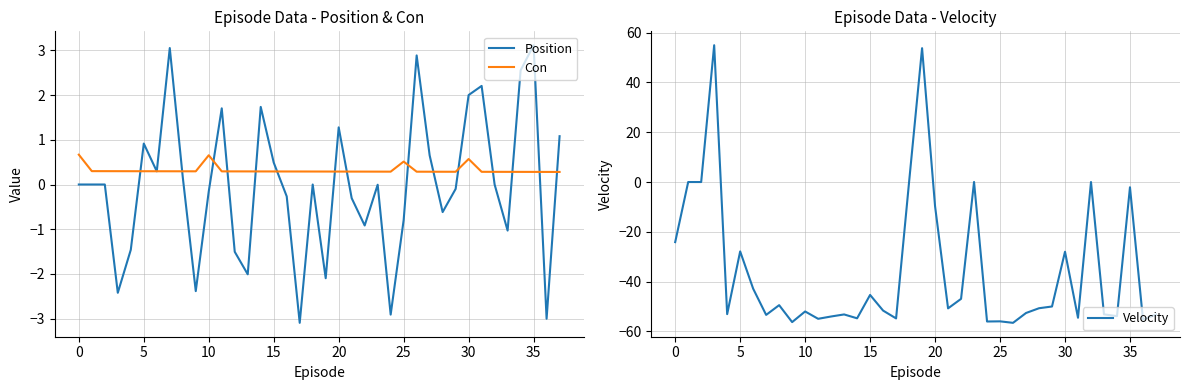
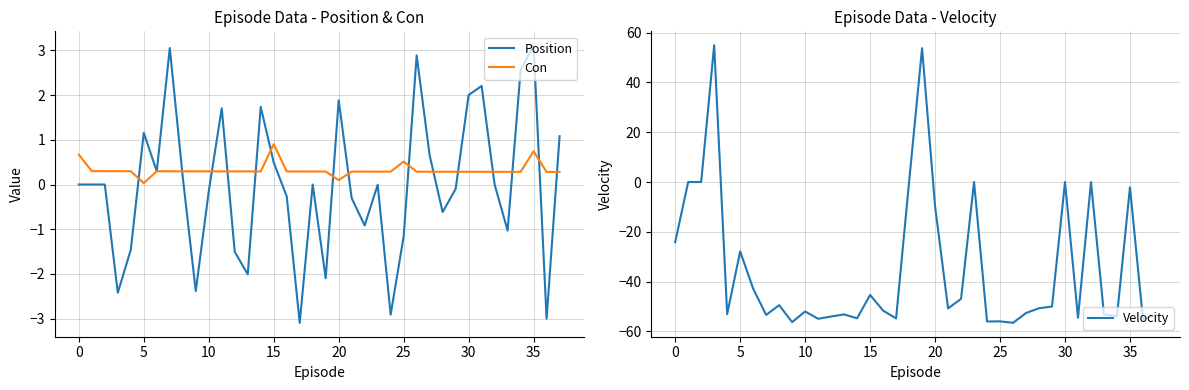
  {
    "Episode Data - Position & Con": {
      "Position": {
        "0": 0.0,
-       "5": 0.9,
+       "5": 1.2,
        "10": -0.2,
        "15": 0.5,
-       "20": 1.3,
-       "25": -0.8,
+       "20": 1.9,
+       "25": -1.2,
        "30": 2.0
      },
      "Con": {
        "0": 0.7,
-       "5": 0.3,
-       "10": 0.7,
-       "15": 0.3,
-       "20": 0.3,
+       "5": 0.0,
+       "10": 0.3,
+       "15": 0.9,
+       "20": 0.1,
        "25": 0.5,
-       "30": 0.6,
-       "35": 0.3
+       "30": 0.3,
+       "35": 0.7
      }
    },
    "Episode Data - Velocity": {
      "0": -24,
      "5": -28,
      "10": -52,
      "15": -45,
      "20": -10,
      "25": -56,
-     "30": -28,
+     "30": 0,
      "35": -2
    }
  }
